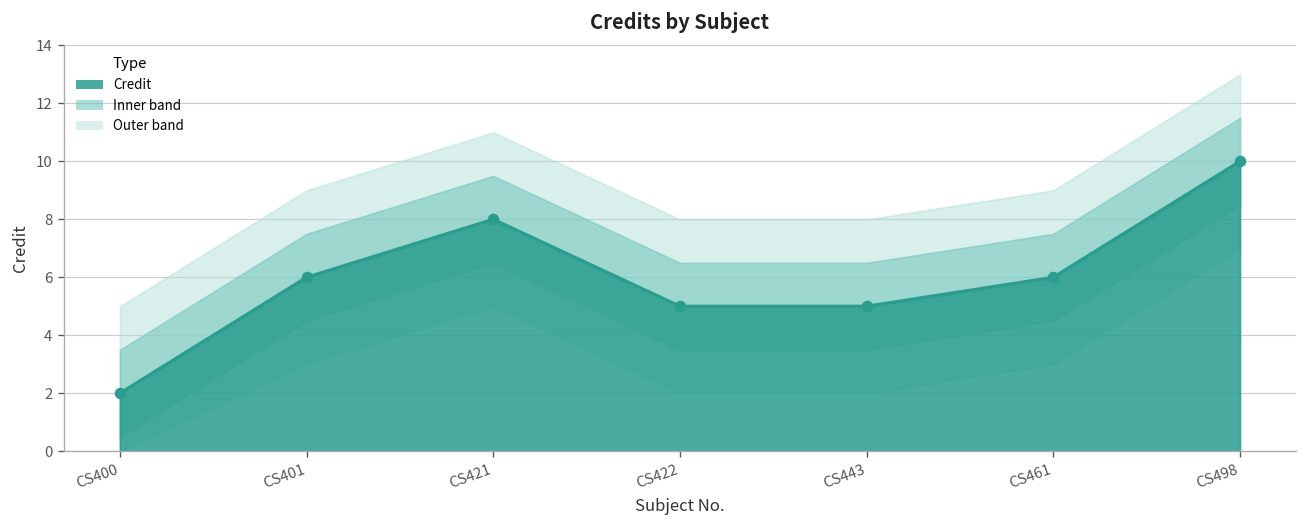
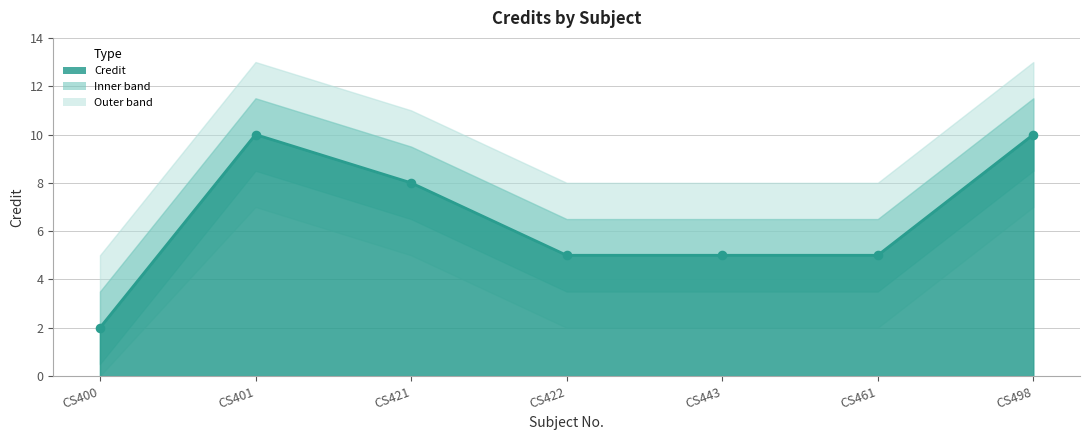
  {
    "Outer band": {
      "CS400": 5
    },
    "Credit": {
      "CS400": 2,
-     "CS401": 6,
+     "CS401": 10,
      "CS421": 8,
      "CS422": 5,
      "CS443": 5,
-     "CS461": 6,
+     "CS461": 5,
      "CS498": 10
    }
  }
